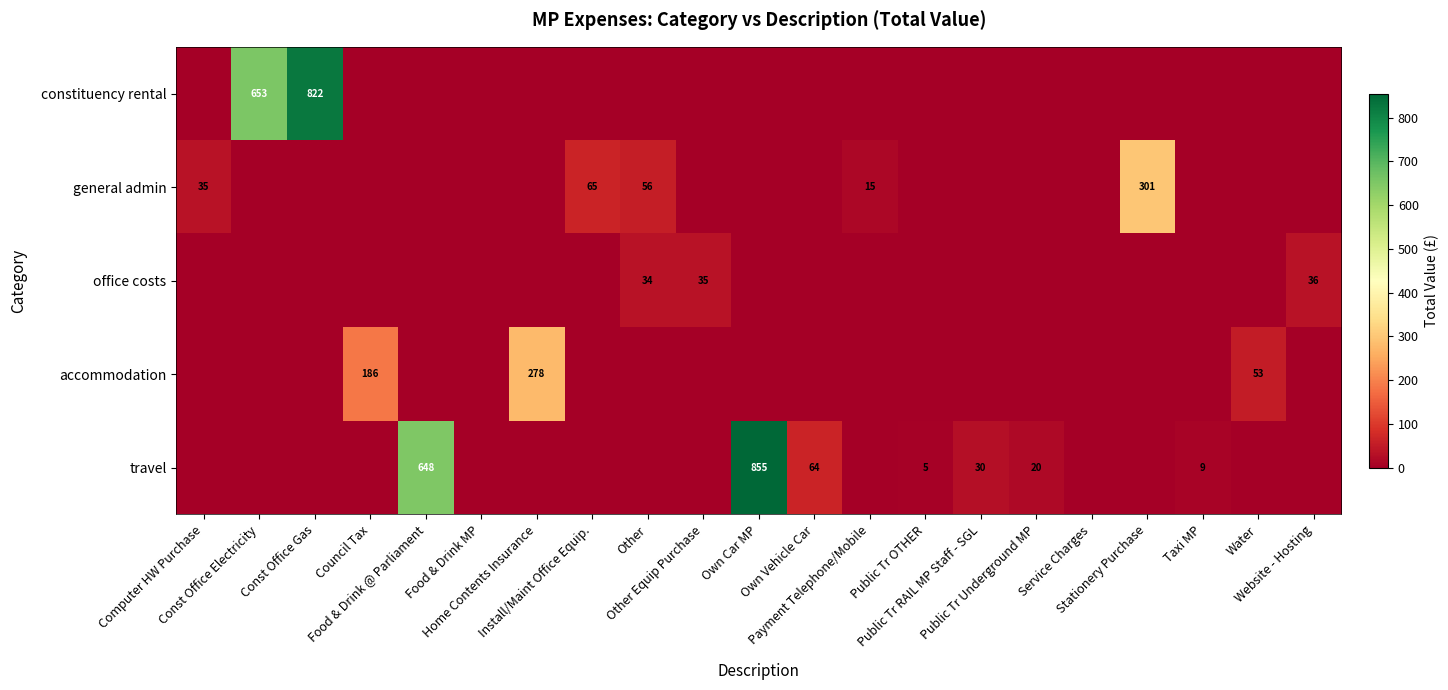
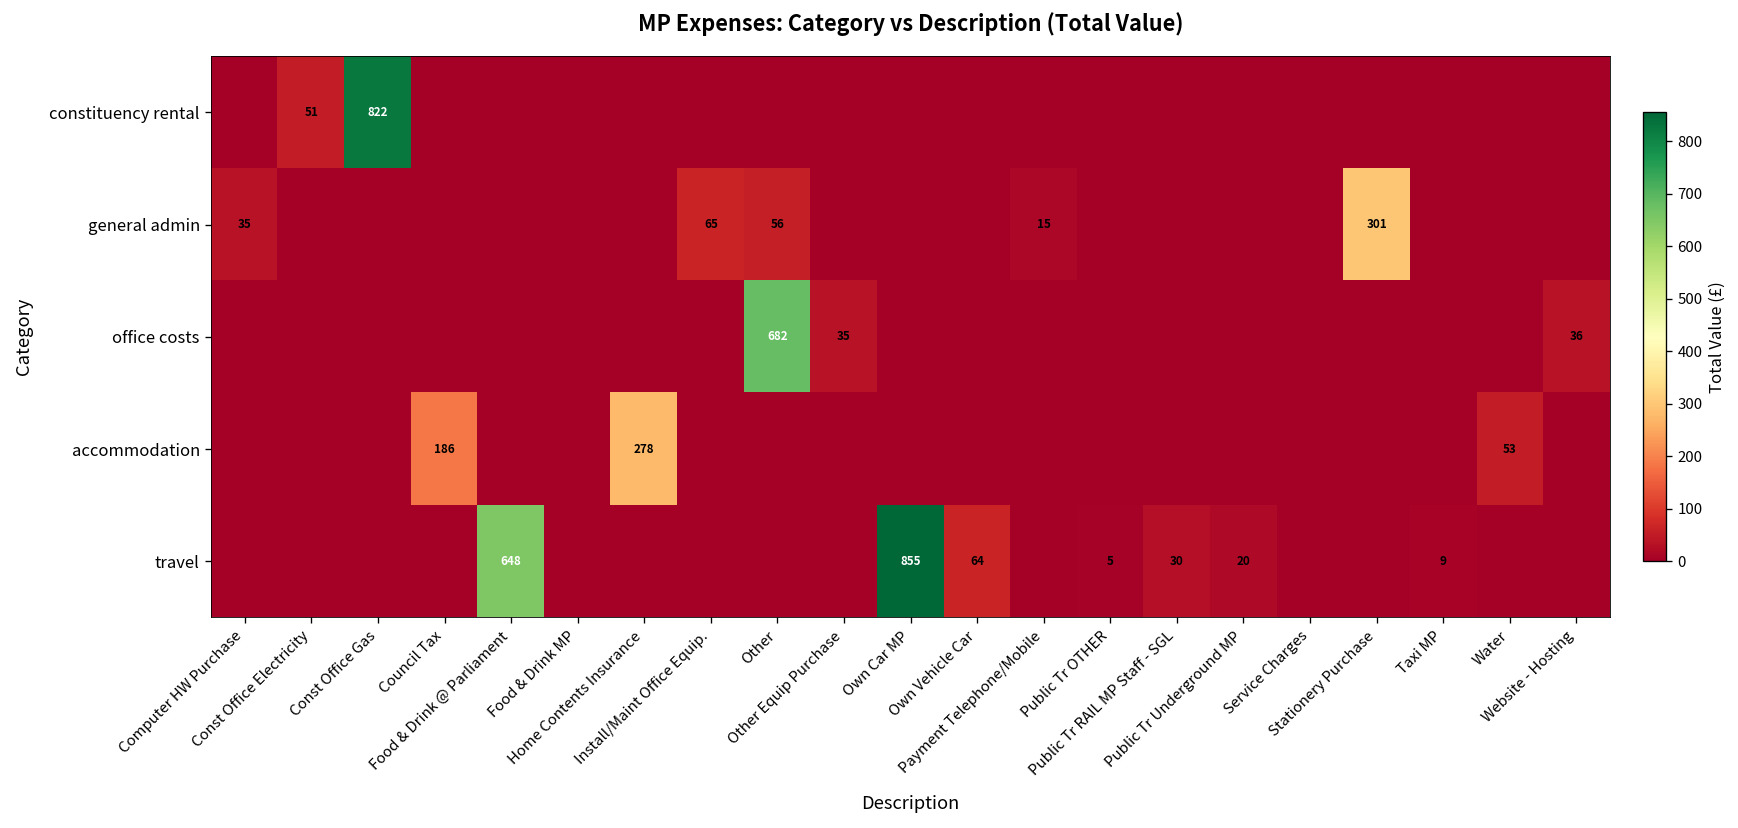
  {
    "constituency rental": {
-     "Const Office Electricity": 653,
+     "Const Office Electricity": 51,
      "Const Office Gas": 822
    },
    "general admin": {
      "Computer HW Purchase": 35,
      "Install/Maint Office Equip.": 65,
      "Other": 56,
      "Payment Telephone/Mobile": 15,
      "Stationery Purchase": 301
    },
    "office costs": {
-     "Other": 34,
+     "Other": 682,
      "Other Equip Purchase": 35,
      "Website - Hosting": 36
    },
    "accommodation": {
      "Council Tax": 186,
      "Home Contents Insurance": 278,
      "Water": 53
    },
    "travel": {
      "Food & Drink @ Parliament": 648,
      "Own Car MP": 855,
      "Own Vehicle Car": 64,
      "Public Tr OTHER": 5,
      "Public Tr RAIL MP Staff - SGL": 30,
      "Public Tr Underground MP": 20,
      "Taxi MP": 9
    }
  }
